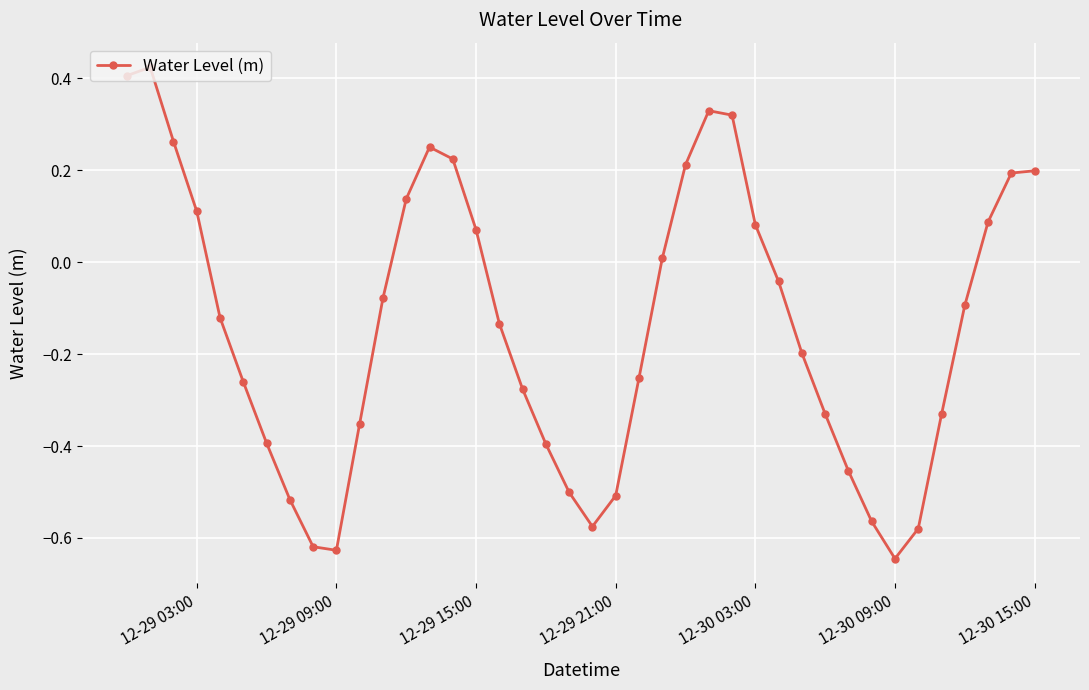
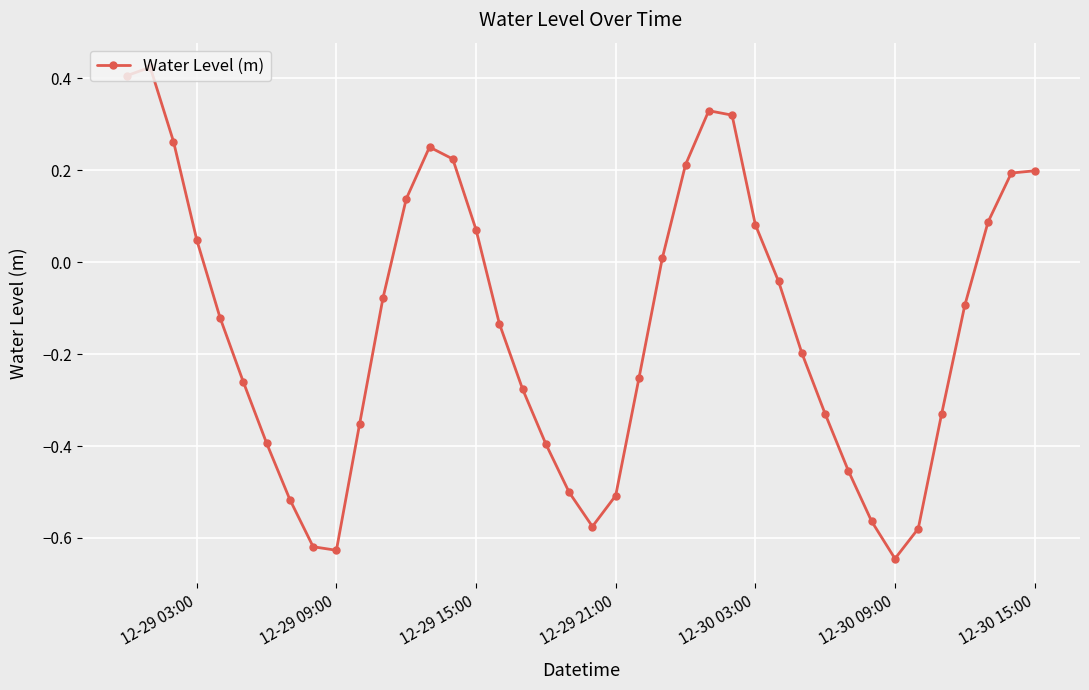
  {
-   "12-29 03:00": 0.11,
+   "12-29 03:00": 0.05,
    "12-29 09:00": -0.63,
    "12-29 15:00": 0.07,
    "12-29 21:00": -0.51,
    "12-30 03:00": 0.08,
    "12-30 09:00": -0.64,
    "12-30 15:00": 0.20
  }
